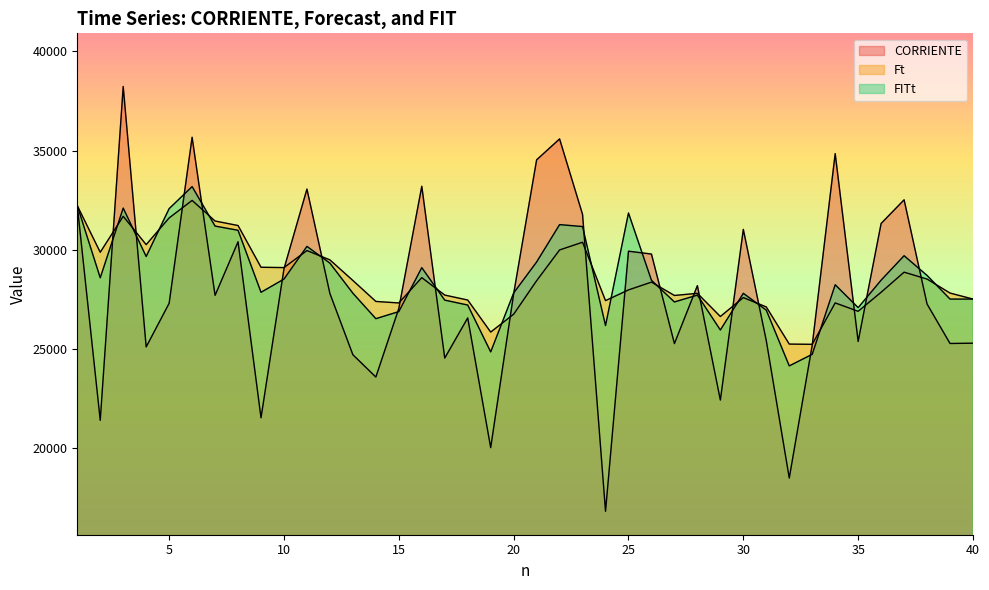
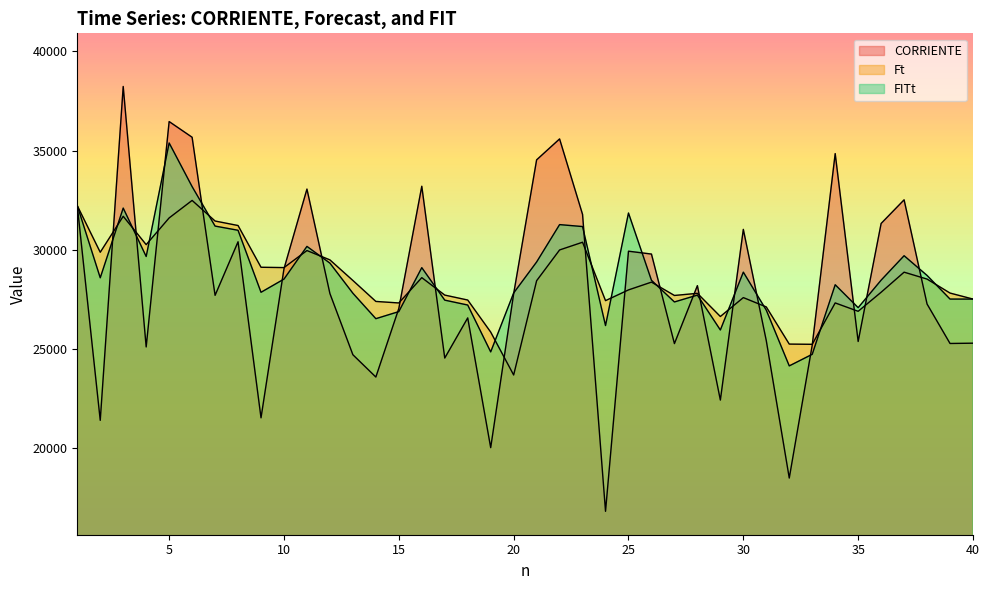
  {
    "CORRIENTE": {
-     "5": 27300,
+     "5": 36500,
      "15": 27000,
      "25": 29900,
      "30": 31000,
      "35": 25400,
      "40": 25300
    },
    "Ft": {
      "5": 31600,
      "15": 27300,
-     "20": 26800,
+     "20": 23700,
      "25": 28000,
      "30": 27600,
      "35": 26900
    },
    "FITt": {
-     "5": 32100,
+     "5": 35400,
      "10": 28500,
      "15": 26900,
      "25": 31900,
-     "30": 27800,
+     "30": 28900,
      "35": 27100
    }
  }
